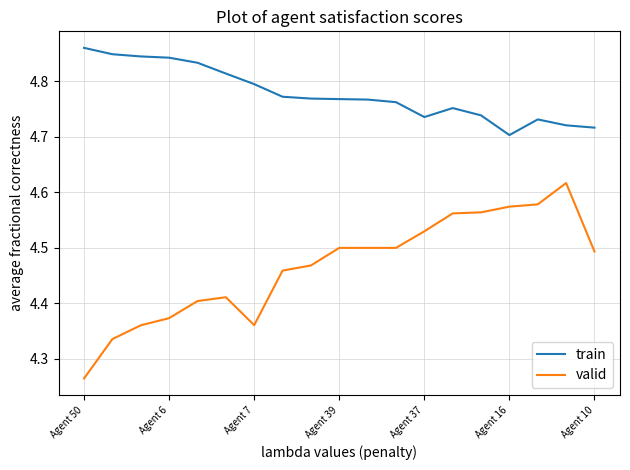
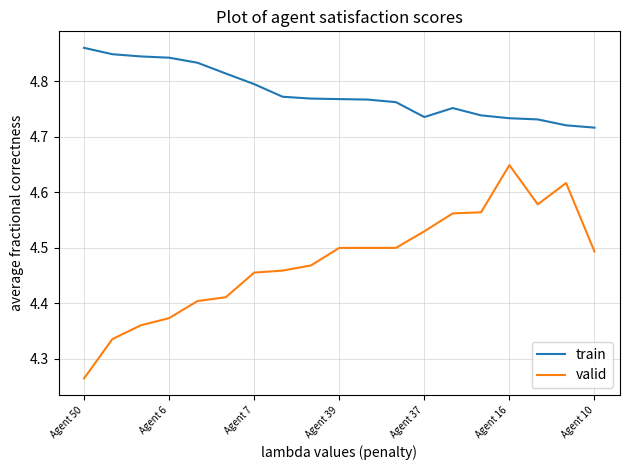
  {
    "train": {
      "Agent 50": 4.86,
      "Agent 6": 4.84,
      "Agent 7": 4.79,
      "Agent 39": 4.77,
      "Agent 37": 4.74,
-     "Agent 16": 4.70,
+     "Agent 16": 4.73,
      "Agent 10": 4.72
    },
    "valid": {
      "Agent 50": 4.26,
      "Agent 6": 4.37,
-     "Agent 7": 4.36,
+     "Agent 7": 4.46,
      "Agent 39": 4.50,
      "Agent 37": 4.53,
-     "Agent 16": 4.57,
+     "Agent 16": 4.65,
      "Agent 10": 4.49
    }
  }
